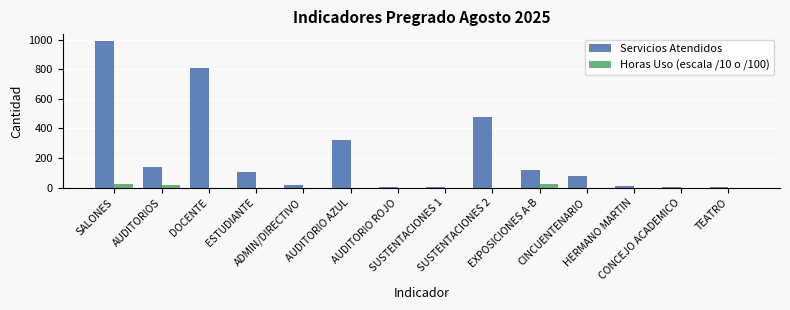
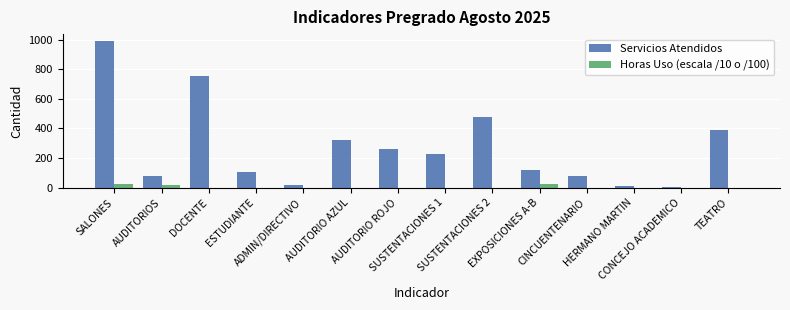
  {
    "Servicios Atendidos": {
      "SALONES": 990,
-     "AUDITORIOS": 140,
-     "DOCENTE": 810,
+     "AUDITORIOS": 80,
+     "DOCENTE": 750,
      "ESTUDIANTE": 110,
      "ADMIN/DIRECTIVO": 20,
      "AUDITORIO AZUL": 330,
-     "AUDITORIO ROJO": 10,
-     "SUSTENTACIONES 1": 0,
+     "AUDITORIO ROJO": 260,
+     "SUSTENTACIONES 1": 230,
      "SUSTENTACIONES 2": 480,
      "EXPOSICIONES A-B": 120,
      "CINCUENTENARIO": 80,
-     "TEATRO": 10
+     "TEATRO": 390
    },
    "Horas Uso (escala /10 o /100)": {
      "SALONES": 20,
      "DOCENTE": 0,
      "ESTUDIANTE": 0,
      "ADMIN/DIRECTIVO": 0,
      "AUDITORIO AZUL": 0,
      "AUDITORIO ROJO": 0,
      "SUSTENTACIONES 1": 0,
      "SUSTENTACIONES 2": 0,
      "EXPOSICIONES A-B": 30,
      "CINCUENTENARIO": 0,
      "HERMANO MARTIN": 0,
      "CONCEJO ACADEMICO": 0,
      "TEATRO": 0
    }
  }
